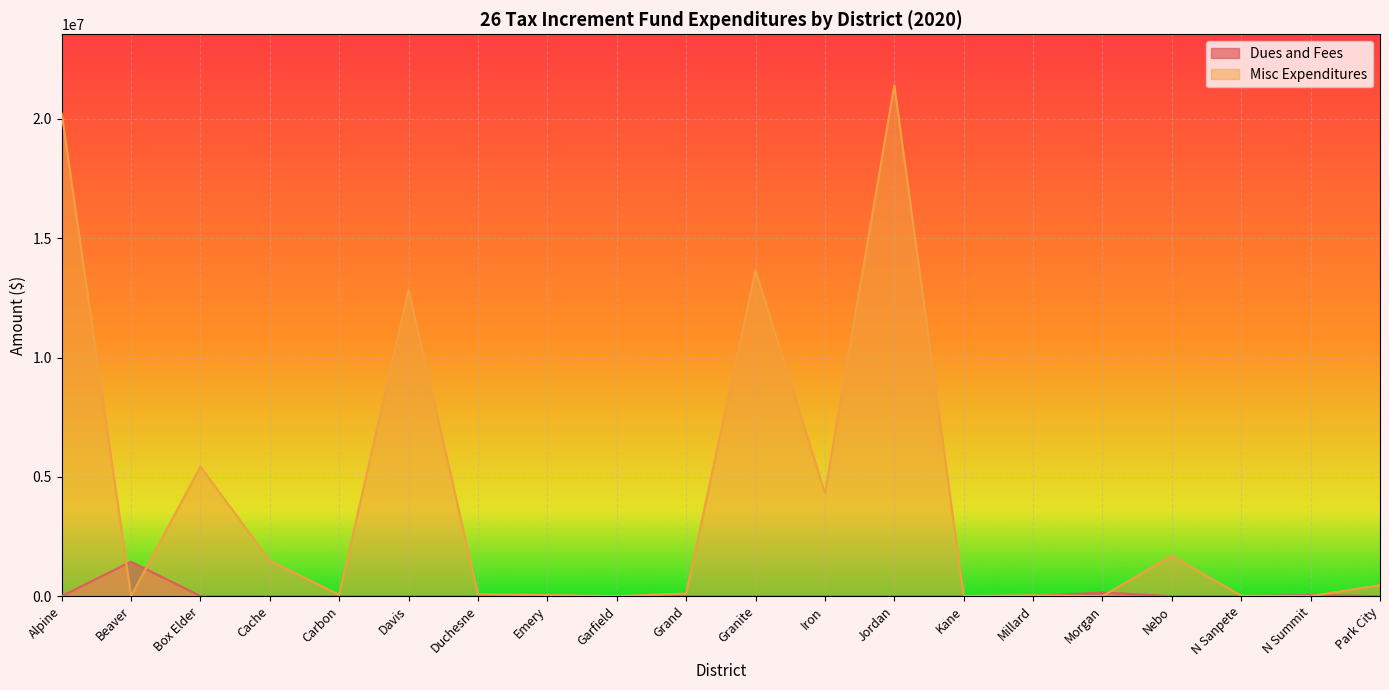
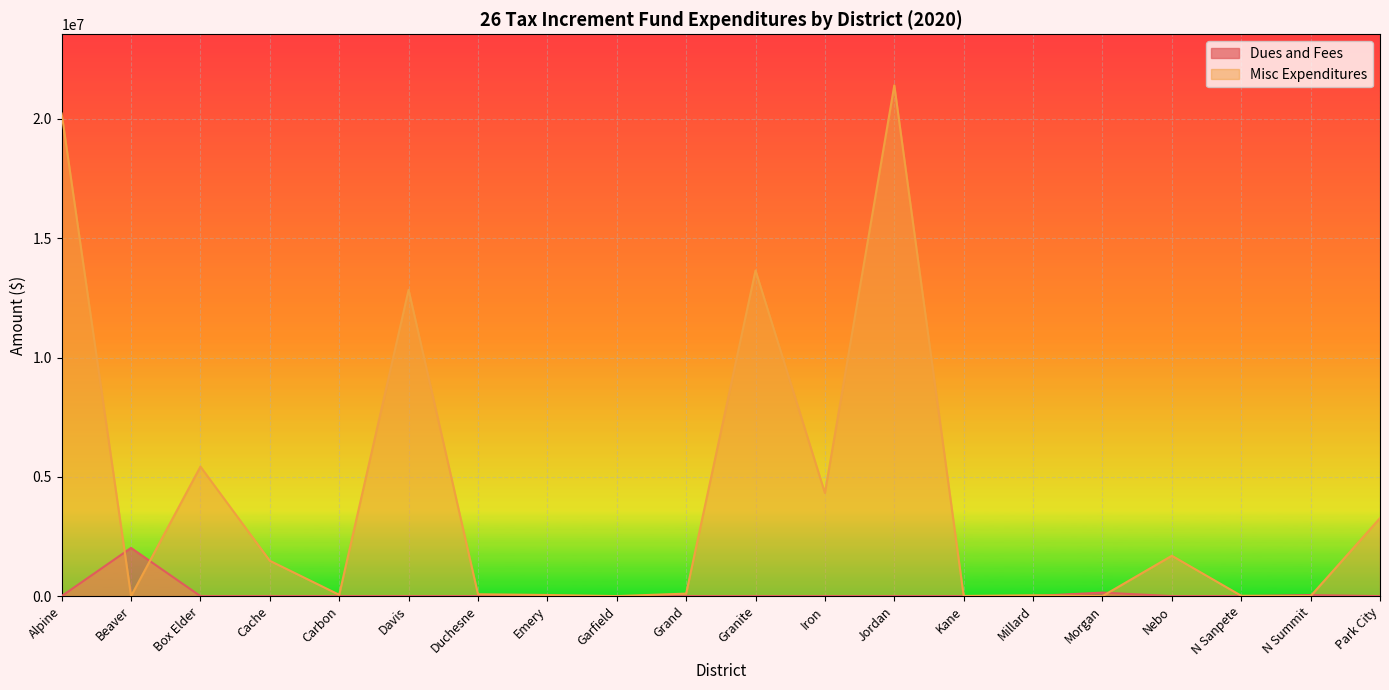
  {
    "Dues and Fees": {
      "Alpine": 0,
-     "Beaver": 1400000,
+     "Beaver": 2000000,
      "Box Elder": 0,
      "Cache": 0,
      "Davis": 0,
      "Granite": 0,
      "Iron": 0,
      "Jordan": 0,
      "Morgan": 100000,
      "Nebo": 0,
      "Park City": 0
    },
    "Misc Expenditures": {
      "Alpine": 20200000,
      "Beaver": 0,
      "Box Elder": 5400000,
      "Cache": 1500000,
      "Davis": 12800000,
      "Granite": 13700000,
      "Iron": 4300000,
      "Jordan": 21400000,
      "Morgan": 0,
      "Nebo": 1700000,
-     "Park City": 500000
+     "Park City": 3300000
    }
  }
